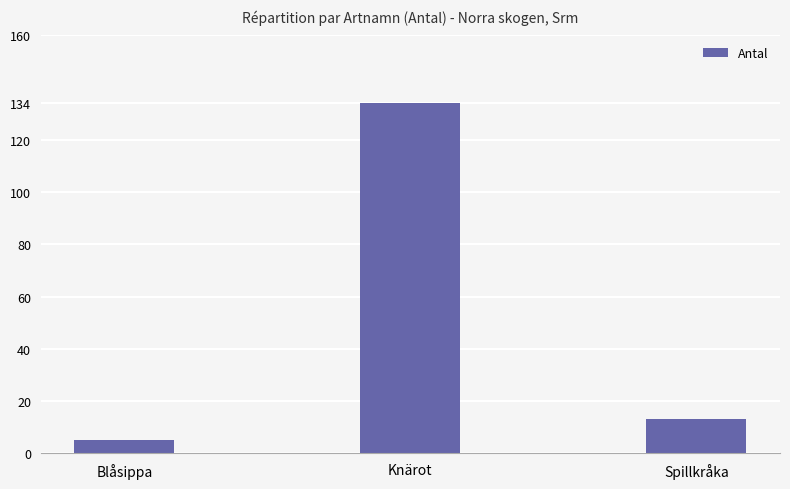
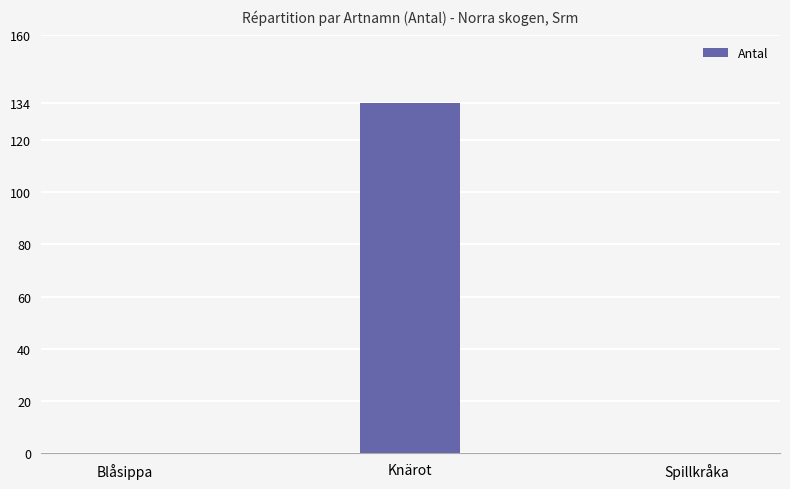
  {
-   "Blåsippa": 5,
+   "Blåsippa": 0,
    "Knärot": 134,
-   "Spillkråka": 13
+   "Spillkråka": 0
  }
